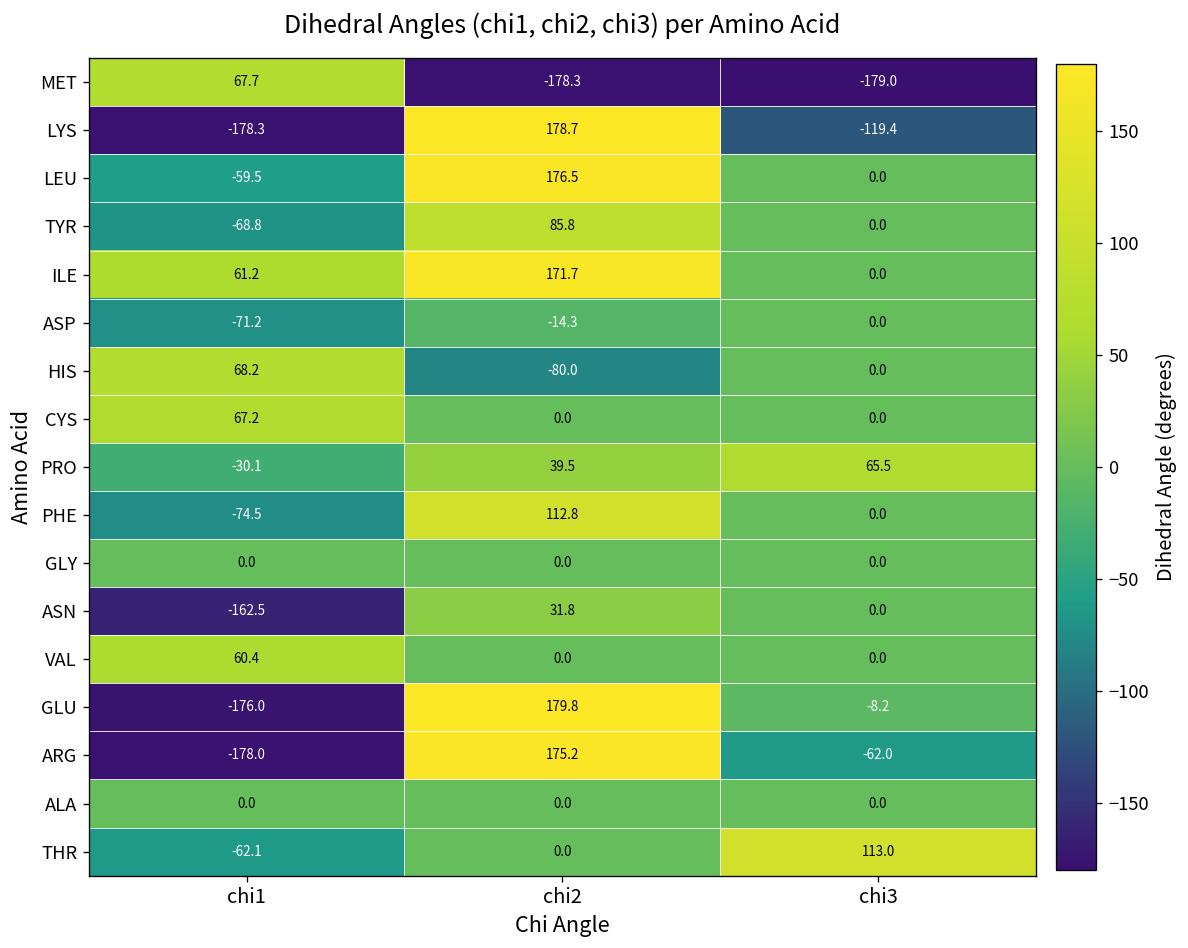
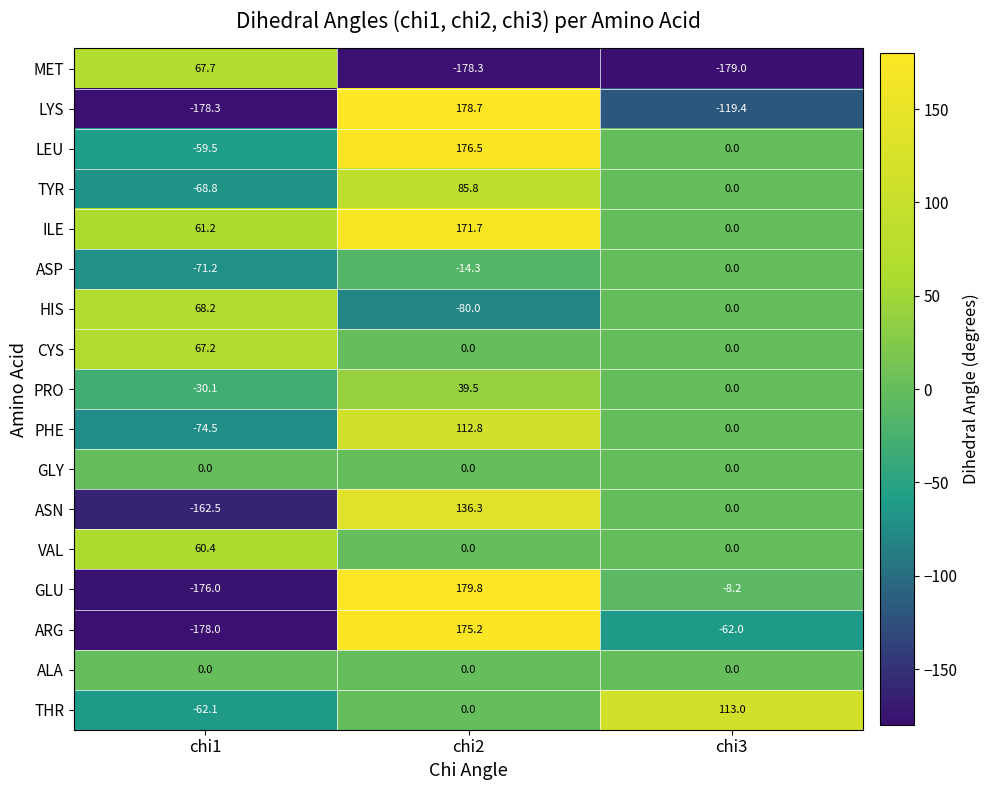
  {
    "MET": {
      "chi1": 67.7,
      "chi2": -178.3,
      "chi3": -179.0
    },
    "LYS": {
      "chi1": -178.3,
      "chi2": 178.7,
      "chi3": -119.4
    },
    "LEU": {
      "chi1": -59.5,
      "chi2": 176.5,
      "chi3": 0.0
    },
    "TYR": {
      "chi1": -68.8,
      "chi2": 85.8,
      "chi3": 0.0
    },
    "ILE": {
      "chi1": 61.2,
      "chi2": 171.7,
      "chi3": 0.0
    },
    "ASP": {
      "chi1": -71.2,
      "chi2": -14.3,
      "chi3": 0.0
    },
    "HIS": {
      "chi1": 68.2,
      "chi2": -80.0,
      "chi3": 0.0
    },
    "CYS": {
      "chi1": 67.2,
      "chi2": 0.0,
      "chi3": 0.0
    },
    "PRO": {
      "chi1": -30.1,
      "chi2": 39.5,
-     "chi3": 65.5
+     "chi3": 0.0
    },
    "PHE": {
      "chi1": -74.5,
      "chi2": 112.8,
      "chi3": 0.0
    },
    "GLY": {
      "chi1": 0.0,
      "chi2": 0.0,
      "chi3": 0.0
    },
    "ASN": {
      "chi1": -162.5,
-     "chi2": 31.8,
+     "chi2": 136.3,
      "chi3": 0.0
    },
    "VAL": {
      "chi1": 60.4,
      "chi2": 0.0,
      "chi3": 0.0
    },
    "GLU": {
      "chi1": -176.0,
      "chi2": 179.8,
      "chi3": -8.2
    },
    "ARG": {
      "chi1": -178.0,
      "chi2": 175.2,
      "chi3": -62.0
    },
    "ALA": {
      "chi1": 0.0,
      "chi2": 0.0,
      "chi3": 0.0
    },
    "THR": {
      "chi1": -62.1,
      "chi2": 0.0,
      "chi3": 113.0
    }
  }
